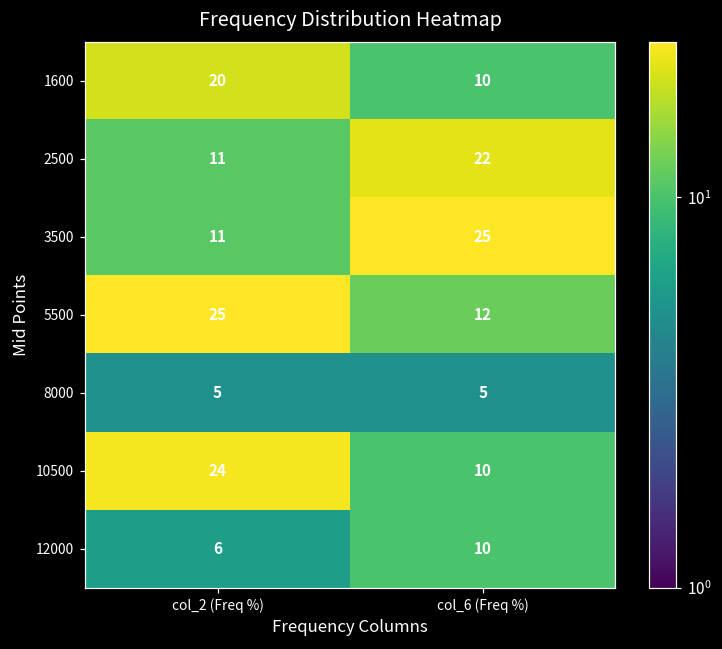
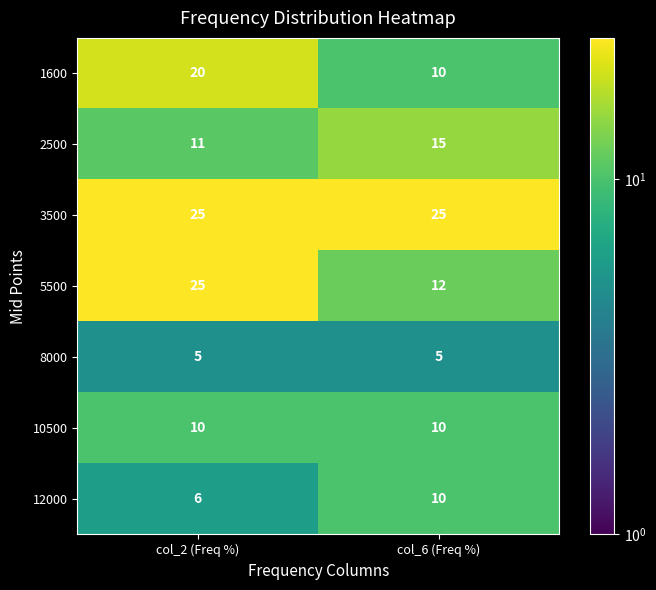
  {
    "1600": {
      "col_2 (Freq %)": 20,
      "col_6 (Freq %)": 10
    },
    "2500": {
      "col_2 (Freq %)": 11,
-     "col_6 (Freq %)": 22
+     "col_6 (Freq %)": 15
    },
    "3500": {
-     "col_2 (Freq %)": 11,
+     "col_2 (Freq %)": 25,
      "col_6 (Freq %)": 25
    },
    "5500": {
      "col_2 (Freq %)": 25,
      "col_6 (Freq %)": 12
    },
    "8000": {
      "col_2 (Freq %)": 5,
      "col_6 (Freq %)": 5
    },
    "10500": {
-     "col_2 (Freq %)": 24,
+     "col_2 (Freq %)": 10,
      "col_6 (Freq %)": 10
    },
    "12000": {
      "col_2 (Freq %)": 6,
      "col_6 (Freq %)": 10
    }
  }
